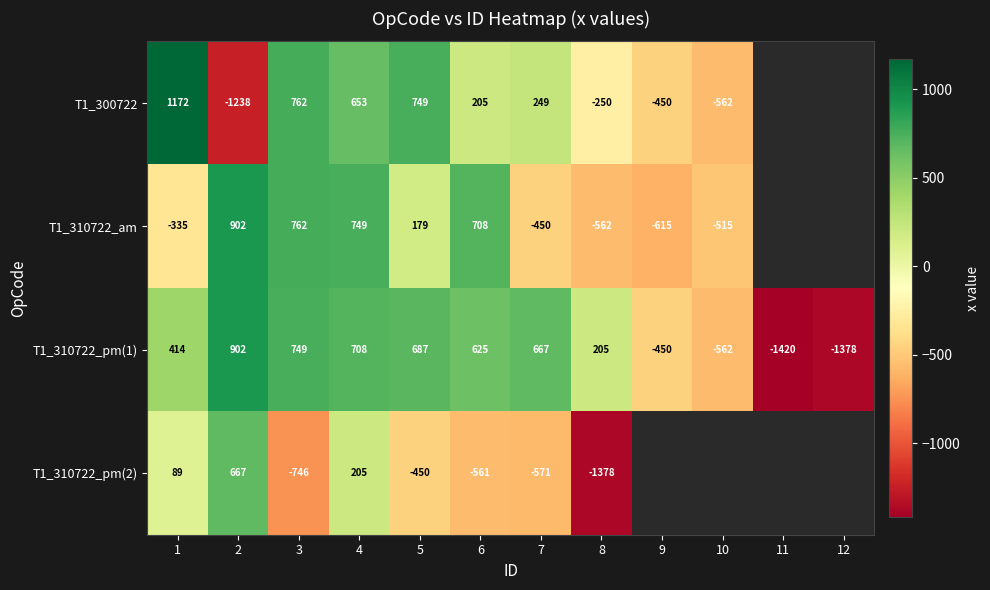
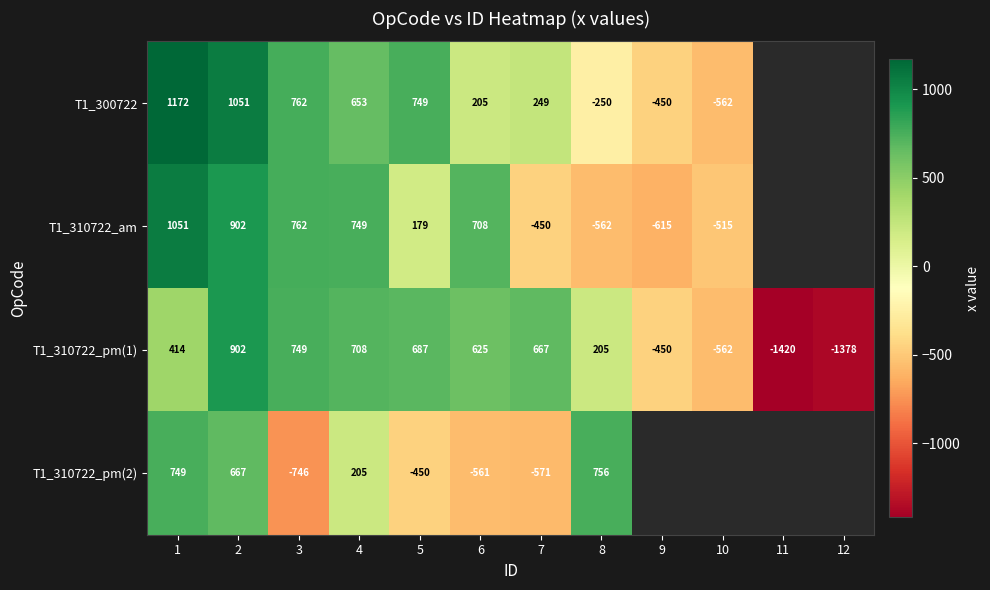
  {
    "T1_300722": {
      "1": 1172,
-     "2": -1238,
+     "2": 1051,
      "3": 762,
      "4": 653,
      "5": 749,
      "6": 205,
      "7": 249,
      "8": -250,
      "9": -450,
      "10": -562
    },
    "T1_310722_am": {
-     "1": -335,
+     "1": 1051,
      "2": 902,
      "3": 762,
      "4": 749,
      "5": 179,
      "6": 708,
      "7": -450,
      "8": -562,
      "9": -615,
      "10": -515
    },
    "T1_310722_pm(1)": {
      "1": 414,
      "2": 902,
      "3": 749,
      "4": 708,
      "5": 687,
      "6": 625,
      "7": 667,
      "8": 205,
      "9": -450,
      "10": -562,
      "11": -1420,
      "12": -1378
    },
    "T1_310722_pm(2)": {
-     "1": 89,
+     "1": 749,
      "2": 667,
      "3": -746,
      "4": 205,
      "5": -450,
      "6": -561,
      "7": -571,
-     "8": -1378
+     "8": 756
    }
  }
